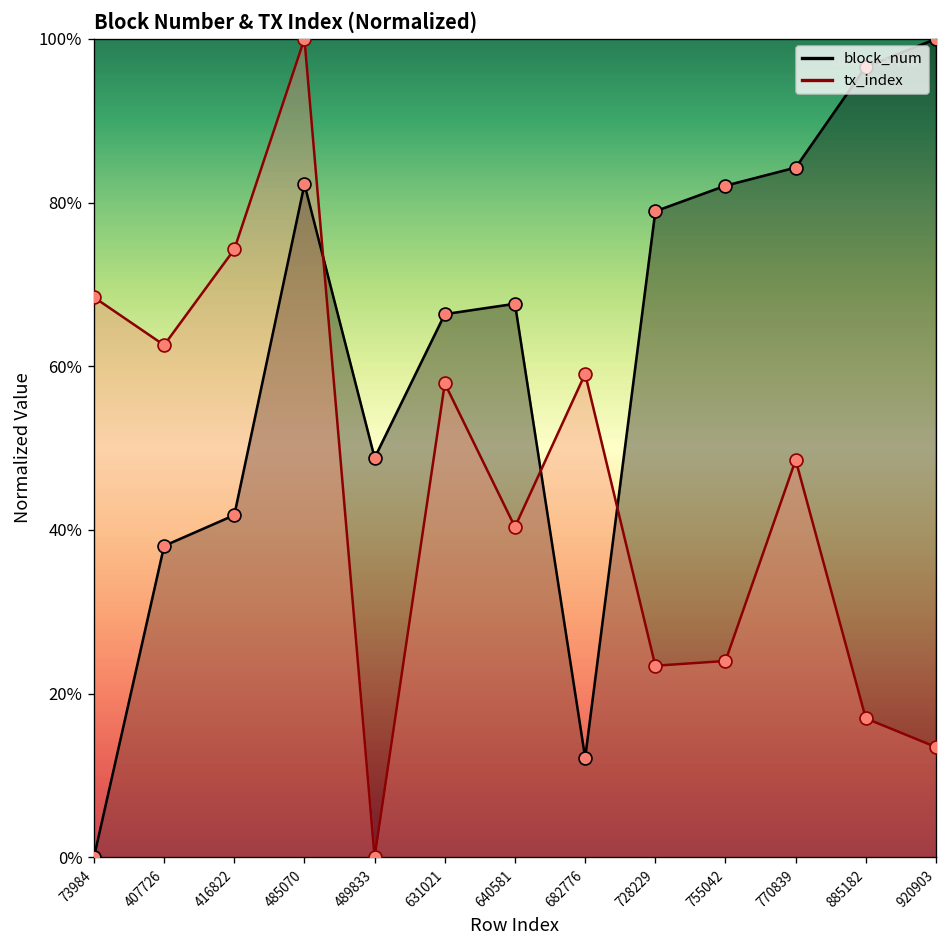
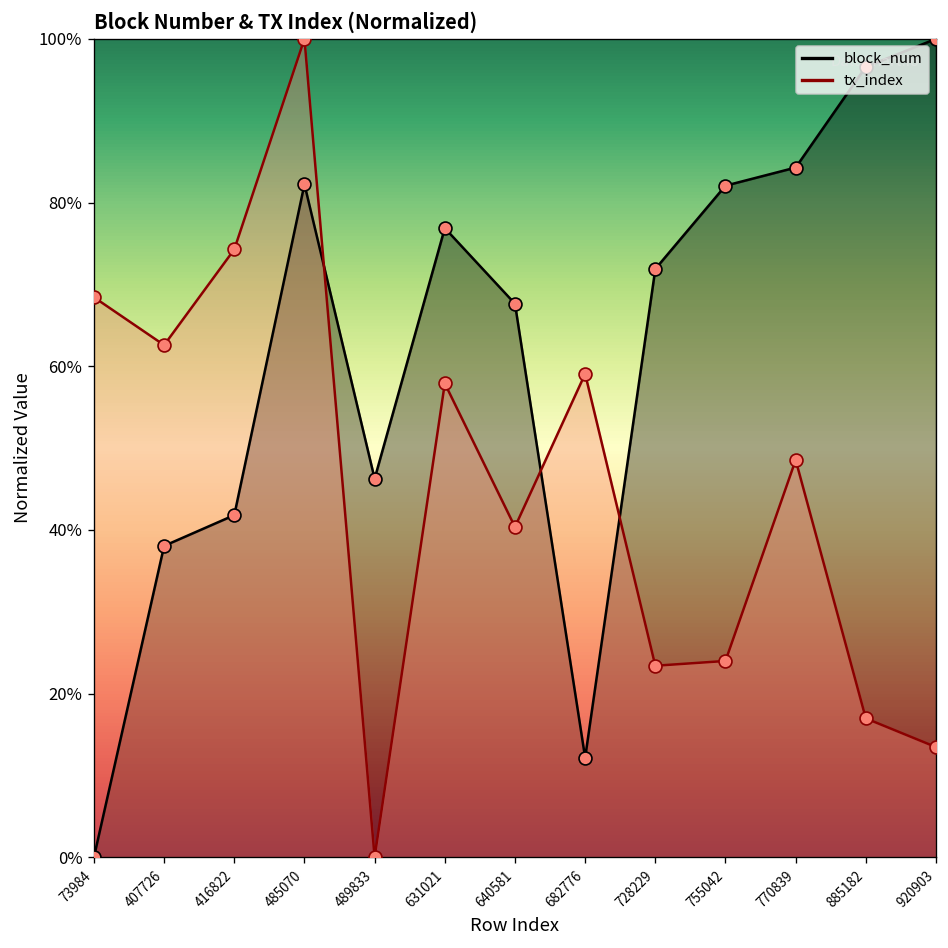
  {
    "block_num": {
      "73984": "0%",
      "407726": "38%",
      "416822": "42%",
      "485070": "82%",
-     "489833": "49%",
-     "631021": "66%",
+     "489833": "46%",
+     "631021": "77%",
      "640581": "68%",
      "682776": "12%",
-     "728229": "79%",
+     "728229": "72%",
      "755042": "82%",
      "770839": "84%",
      "920903": "100%"
    }
  }
